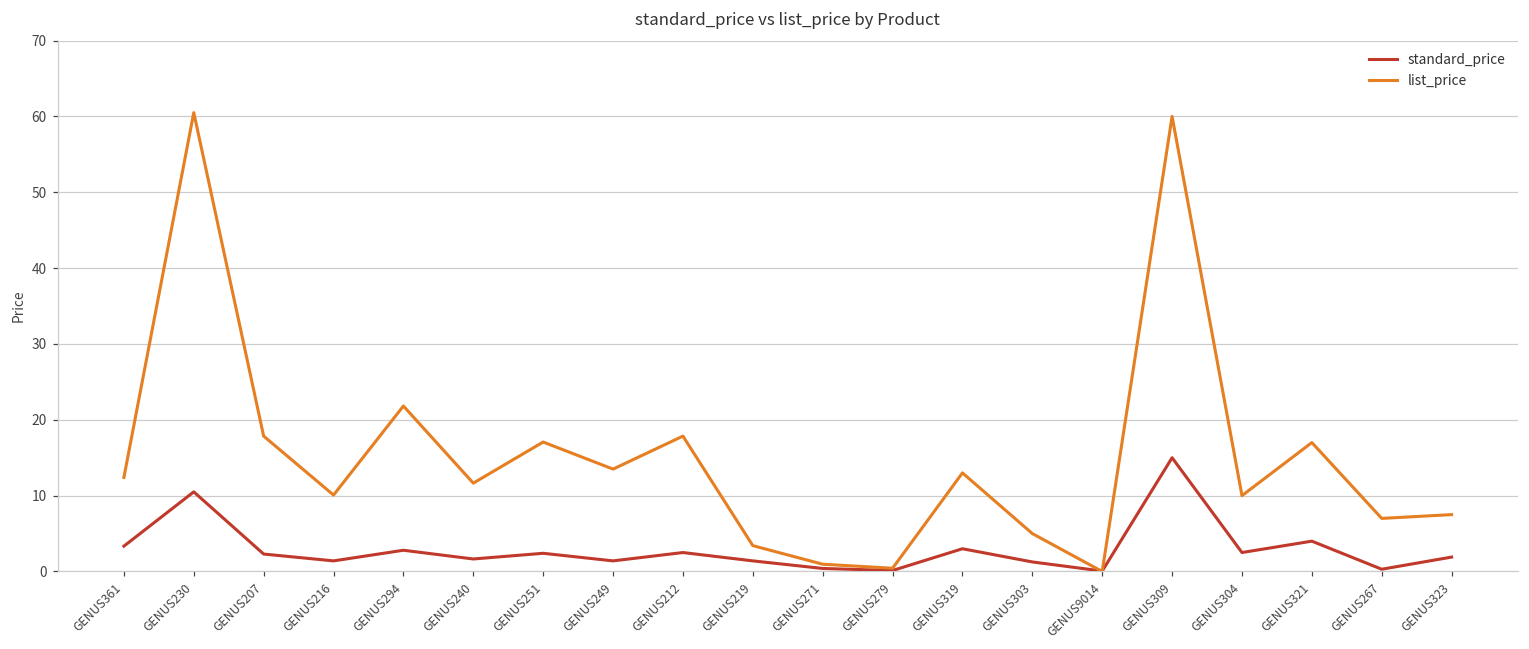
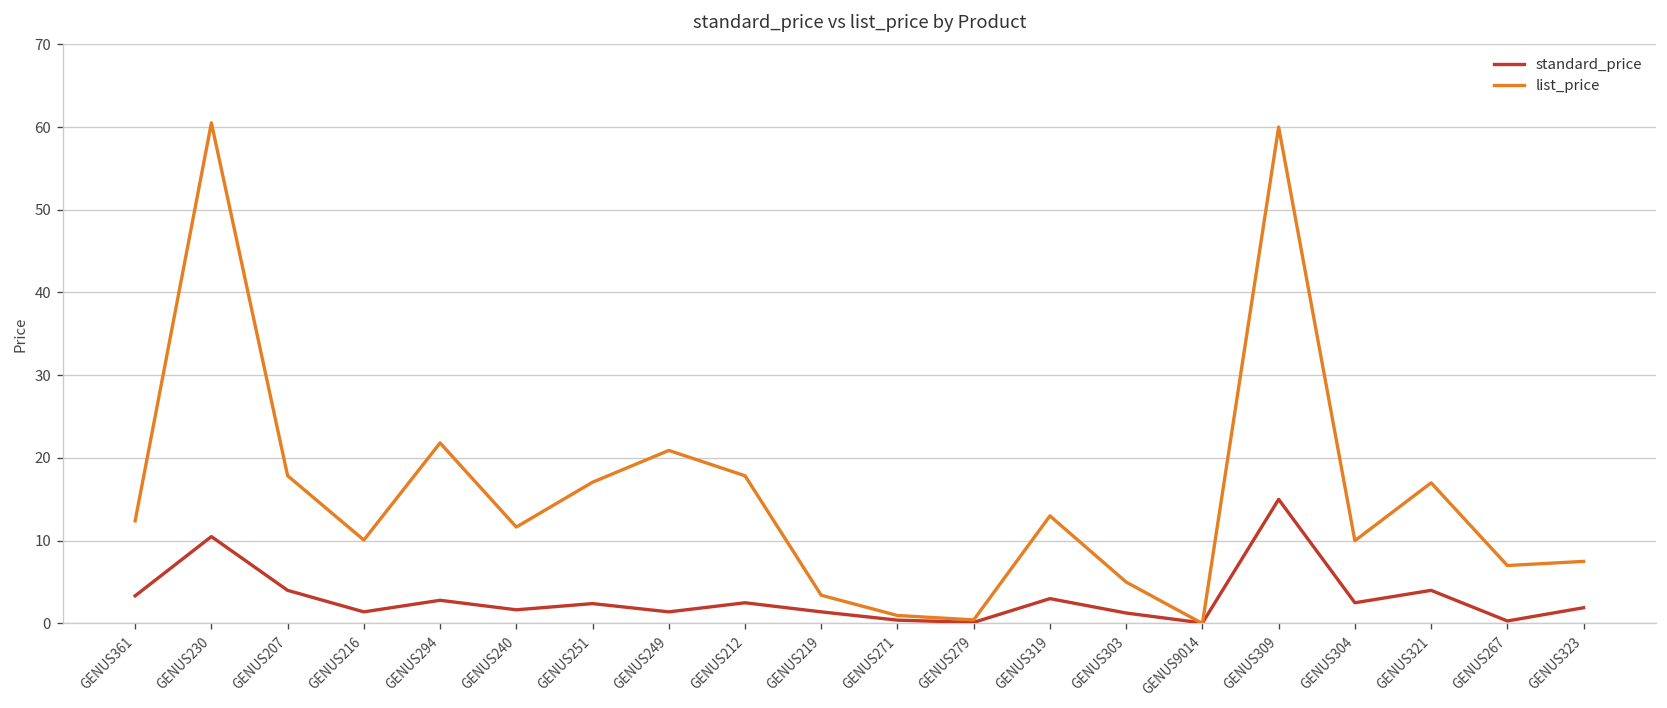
  {
    "standard_price": {
      "GENUS361": 3,
      "GENUS230": 11,
-     "GENUS207": 2,
+     "GENUS207": 4,
      "GENUS216": 1,
      "GENUS294": 3,
      "GENUS240": 2,
      "GENUS251": 2,
      "GENUS249": 1,
      "GENUS212": 3,
      "GENUS219": 1,
      "GENUS271": 0,
      "GENUS319": 3,
      "GENUS303": 1,
      "GENUS309": 15,
      "GENUS304": 3,
      "GENUS321": 4,
      "GENUS267": 0,
      "GENUS323": 2
    },
    "list_price": {
      "GENUS361": 12,
      "GENUS230": 61,
      "GENUS207": 18,
      "GENUS216": 10,
      "GENUS294": 22,
      "GENUS240": 12,
      "GENUS251": 17,
-     "GENUS249": 14,
+     "GENUS249": 21,
      "GENUS212": 18,
      "GENUS219": 3,
      "GENUS271": 1,
      "GENUS319": 13,
      "GENUS303": 5,
      "GENUS309": 60,
      "GENUS304": 10,
      "GENUS321": 17,
      "GENUS267": 7,
      "GENUS323": 8
    }
  }
